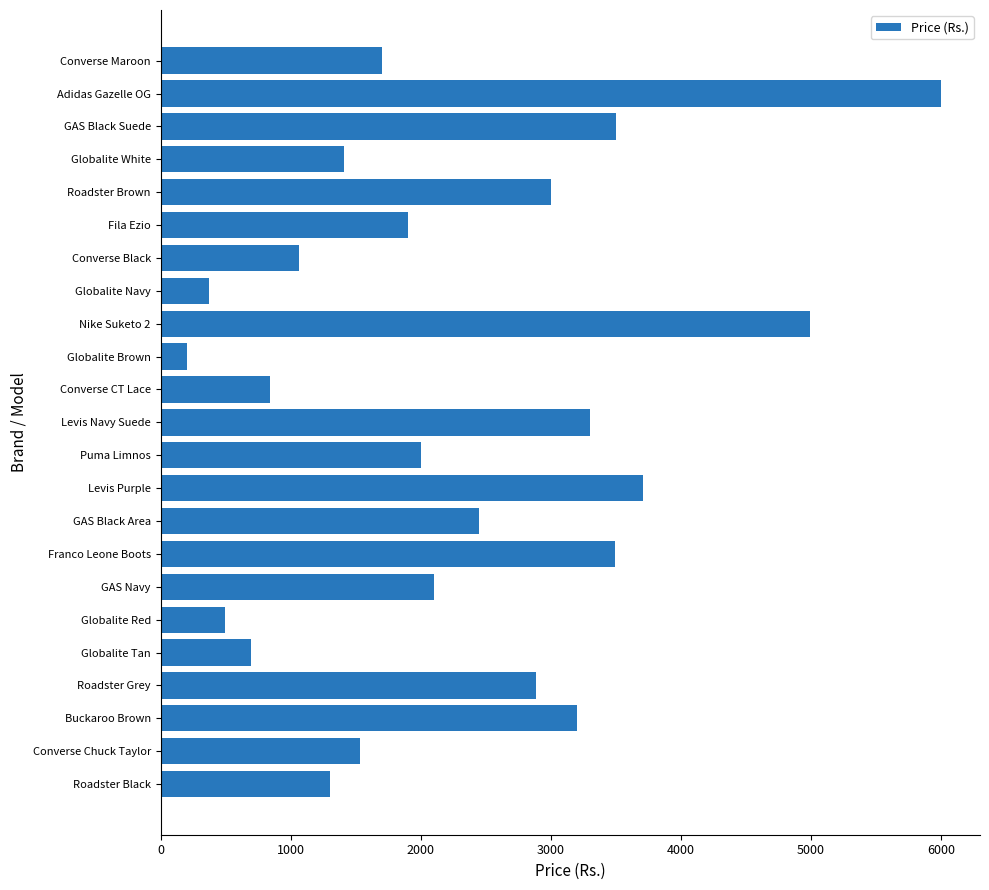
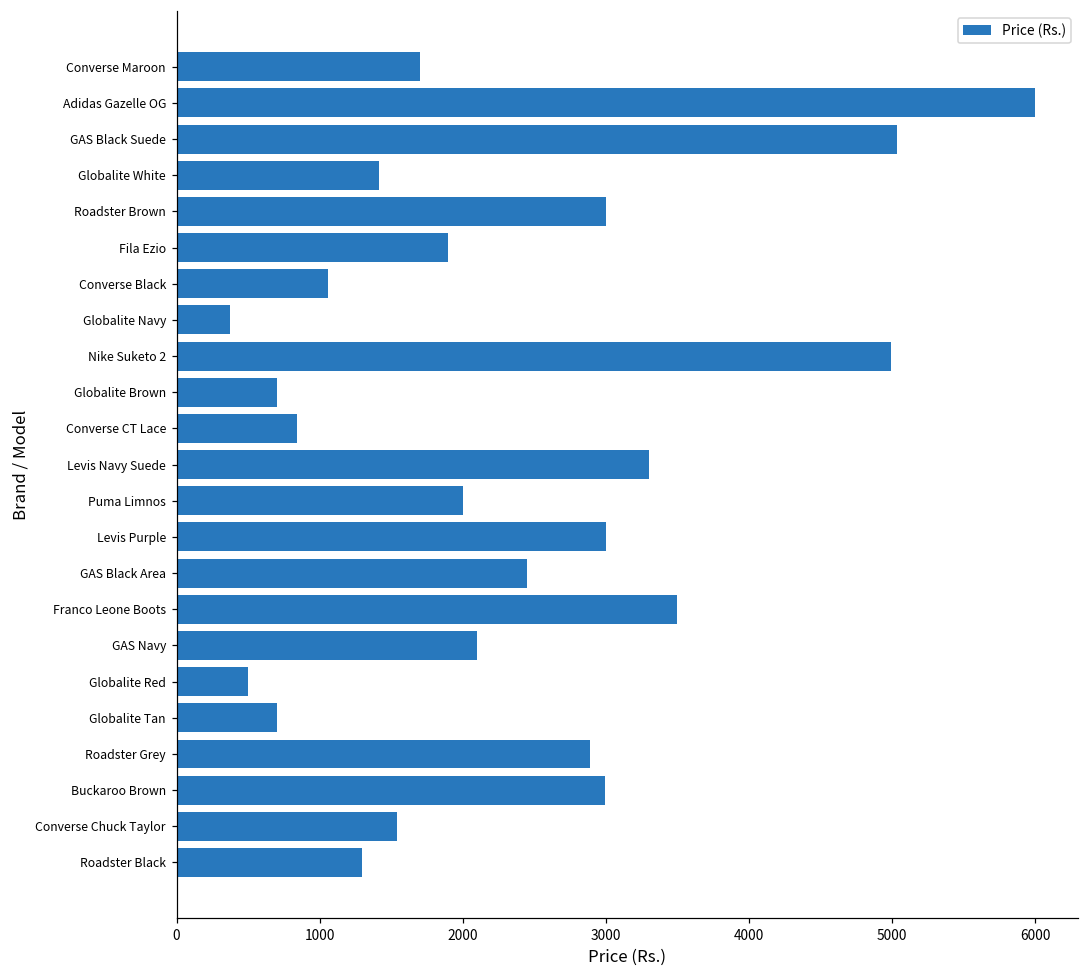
  {
    "Converse Maroon": 1700,
    "Adidas Gazelle OG": 6000,
-   "GAS Black Suede": 3500,
+   "GAS Black Suede": 5040,
    "Globalite White": 1410,
    "Roadster Brown": 3000,
    "Fila Ezio": 1900,
    "Converse Black": 1060,
    "Globalite Navy": 370,
    "Nike Suketo 2": 5000,
-   "Globalite Brown": 210,
+   "Globalite Brown": 700,
    "Converse CT Lace": 840,
    "Levis Navy Suede": 3300,
    "Puma Limnos": 2000,
-   "Levis Purple": 3710,
+   "Levis Purple": 3000,
    "GAS Black Area": 2450,
    "Franco Leone Boots": 3500,
    "GAS Navy": 2100,
    "Globalite Red": 500,
    "Globalite Tan": 700,
    "Roadster Grey": 2890,
-   "Buckaroo Brown": 3210,
+   "Buckaroo Brown": 3000,
    "Converse Chuck Taylor": 1540,
    "Roadster Black": 1300
  }
